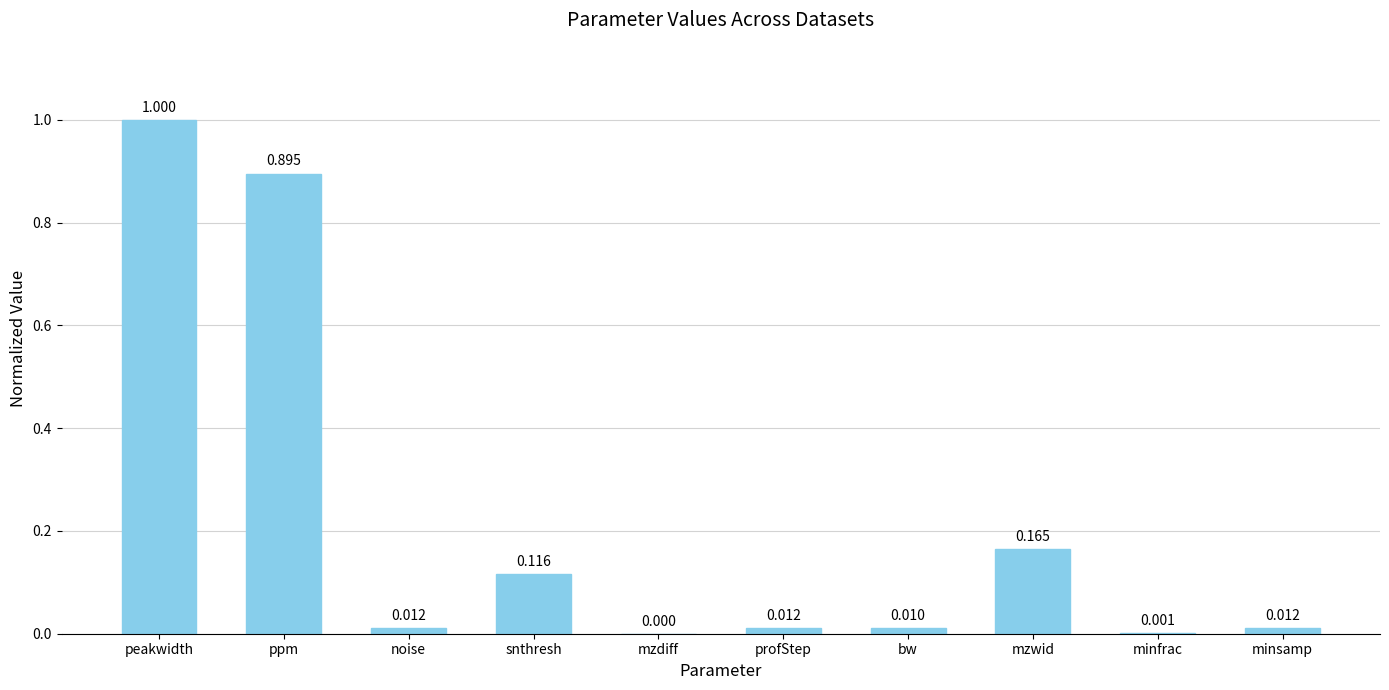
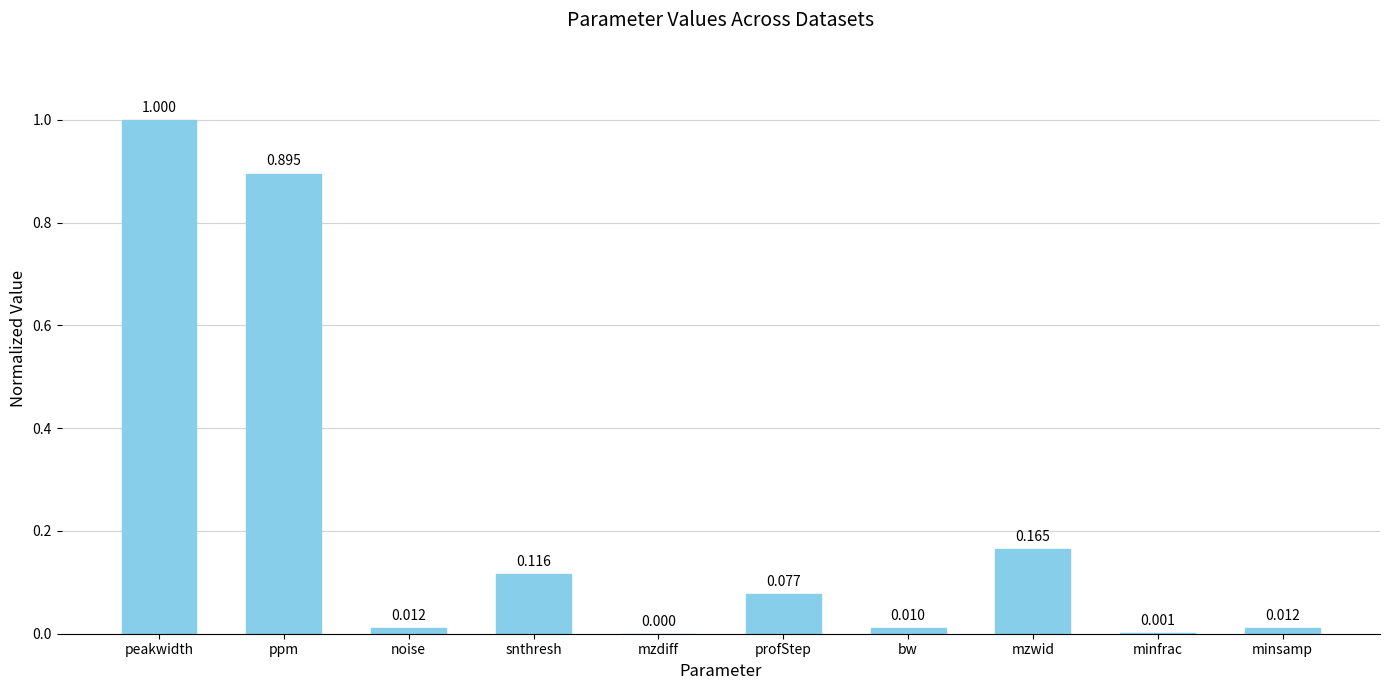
  {
    "peakwidth": 1.000,
    "ppm": 0.895,
    "noise": 0.012,
    "snthresh": 0.116,
    "mzdiff": 0.000,
-   "profStep": 0.012,
+   "profStep": 0.077,
    "bw": 0.010,
    "mzwid": 0.165,
    "minfrac": 0.001,
    "minsamp": 0.012
  }
